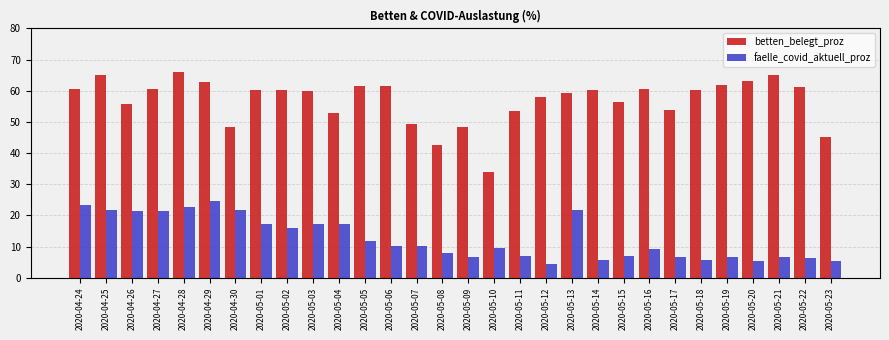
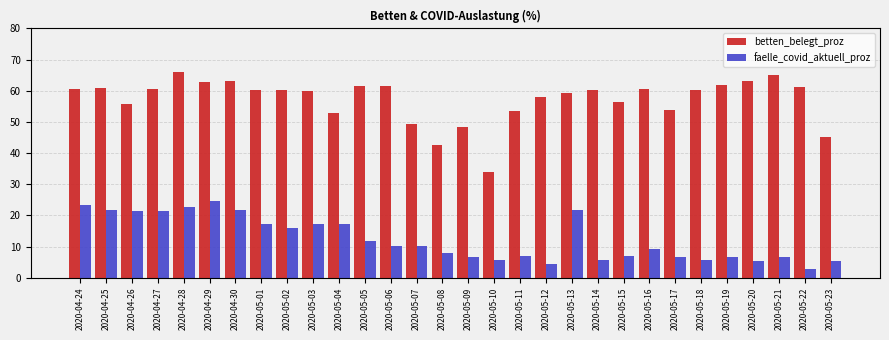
  {
    "betten_belegt_proz": {
      "2020-04-24": 61,
-     "2020-04-25": 65,
+     "2020-04-25": 61,
      "2020-04-26": 56,
      "2020-04-27": 61,
      "2020-04-28": 66,
      "2020-04-29": 63,
-     "2020-04-30": 49,
+     "2020-04-30": 63,
      "2020-05-01": 60,
      "2020-05-02": 60,
      "2020-05-03": 60,
      "2020-05-04": 53,
      "2020-05-05": 61,
      "2020-05-06": 61,
      "2020-05-07": 49,
      "2020-05-08": 43,
      "2020-05-09": 48,
      "2020-05-10": 34,
      "2020-05-11": 53,
      "2020-05-12": 58,
      "2020-05-13": 59,
      "2020-05-14": 60,
      "2020-05-15": 56,
      "2020-05-16": 61,
      "2020-05-17": 54,
      "2020-05-18": 60,
      "2020-05-19": 62,
      "2020-05-20": 63,
      "2020-05-21": 65,
      "2020-05-22": 61,
      "2020-05-23": 45
    },
    "faelle_covid_aktuell_proz": {
      "2020-04-24": 23,
      "2020-04-25": 22,
      "2020-04-26": 22,
      "2020-04-27": 21,
      "2020-04-28": 23,
      "2020-04-29": 25,
      "2020-04-30": 22,
      "2020-05-01": 17,
      "2020-05-02": 16,
      "2020-05-03": 17,
      "2020-05-04": 17,
      "2020-05-05": 12,
      "2020-05-06": 10,
      "2020-05-07": 10,
      "2020-05-08": 8,
      "2020-05-09": 7,
-     "2020-05-10": 9,
+     "2020-05-10": 6,
      "2020-05-11": 7,
      "2020-05-12": 5,
      "2020-05-13": 22,
      "2020-05-14": 6,
      "2020-05-15": 7,
      "2020-05-16": 9,
      "2020-05-17": 7,
      "2020-05-18": 6,
      "2020-05-19": 7,
      "2020-05-20": 5,
      "2020-05-21": 7,
-     "2020-05-22": 6,
+     "2020-05-22": 3,
      "2020-05-23": 5
    }
  }
